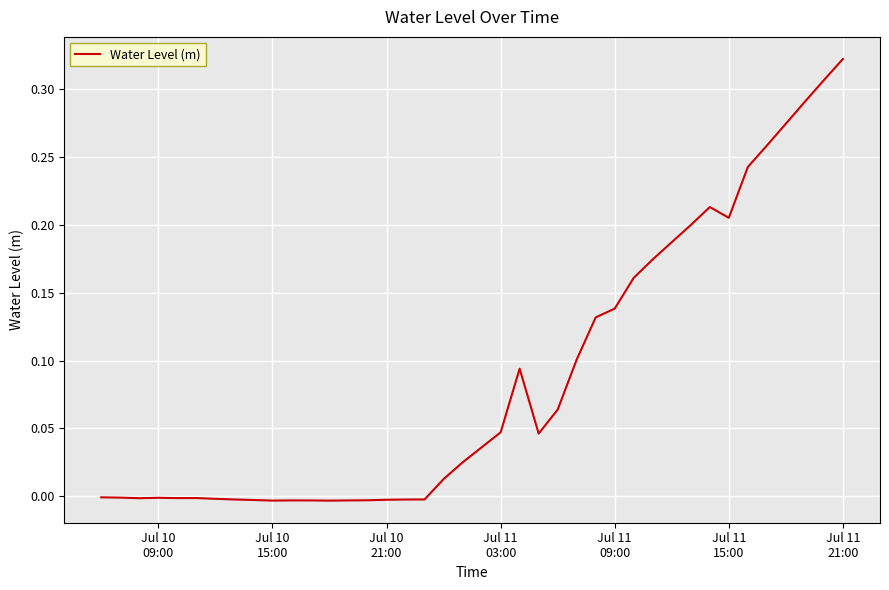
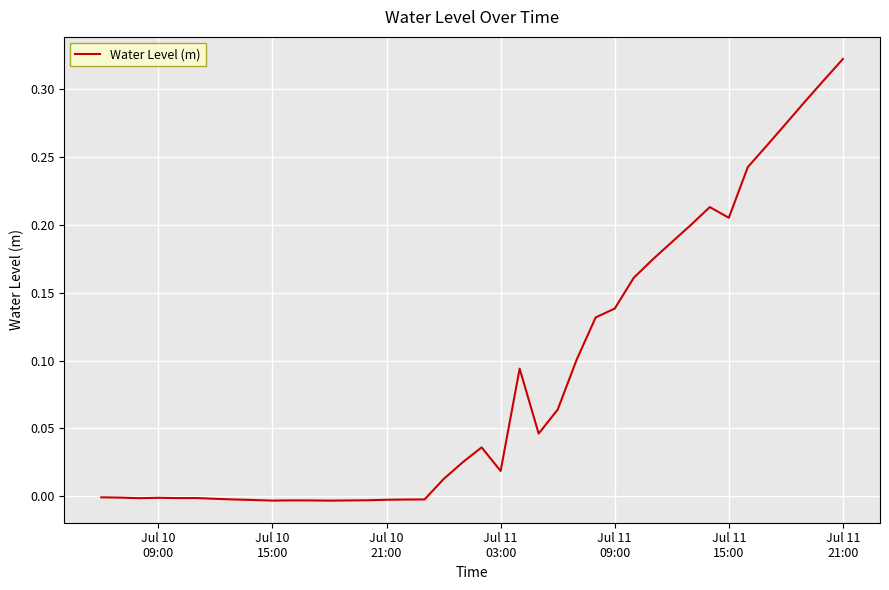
  {
    "Jul 10 09:00": -0.001,
    "Jul 10 15:00": -0.003,
    "Jul 10 21:00": -0.003,
-   "Jul 11 03:00": 0.047,
+   "Jul 11 03:00": 0.019,
    "Jul 11 09:00": 0.138,
    "Jul 11 15:00": 0.205,
    "Jul 11 21:00": 0.322
  }
